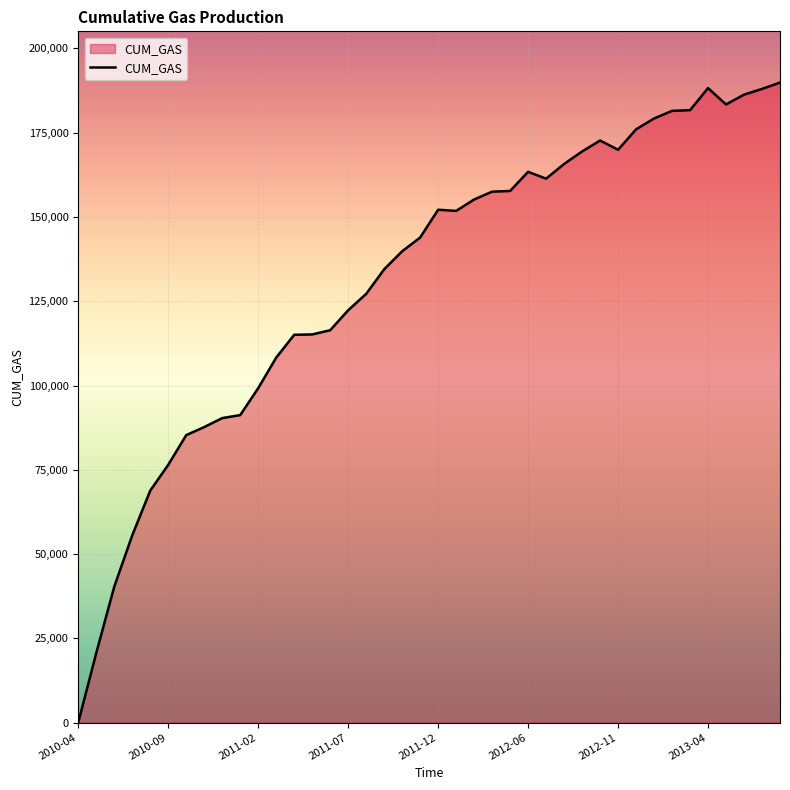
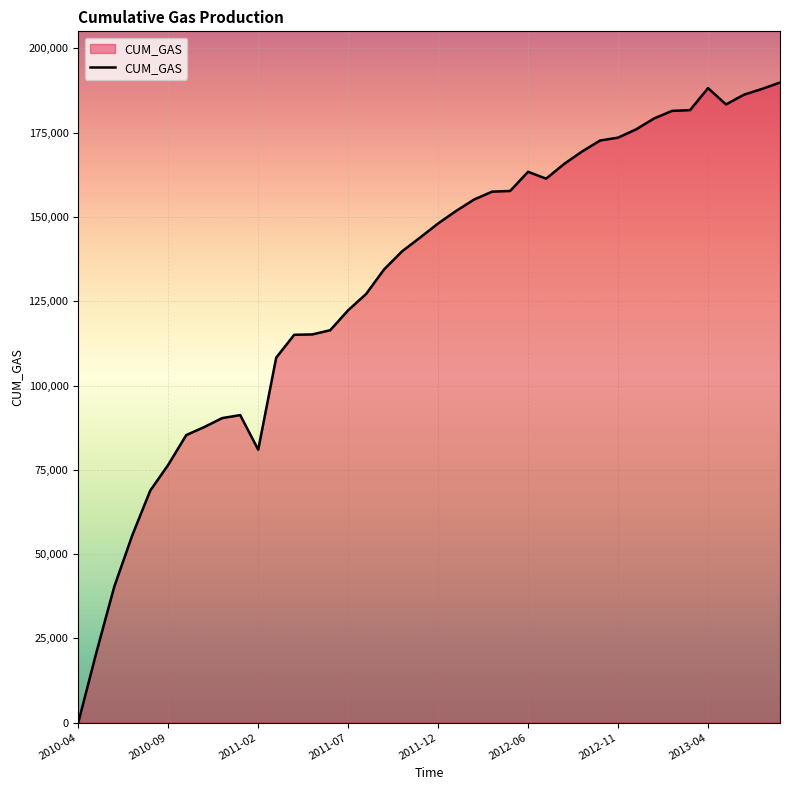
  {
    "2010-04": "0",
    "2010-09": "76,000",
-   "2011-02": "99,000",
+   "2011-02": "81,000",
    "2011-07": "122,000",
-   "2011-12": "152,000",
+   "2011-12": "148,000",
    "2012-06": "163,000",
-   "2012-11": "170,000",
+   "2012-11": "174,000",
    "2013-04": "188,000"
  }
